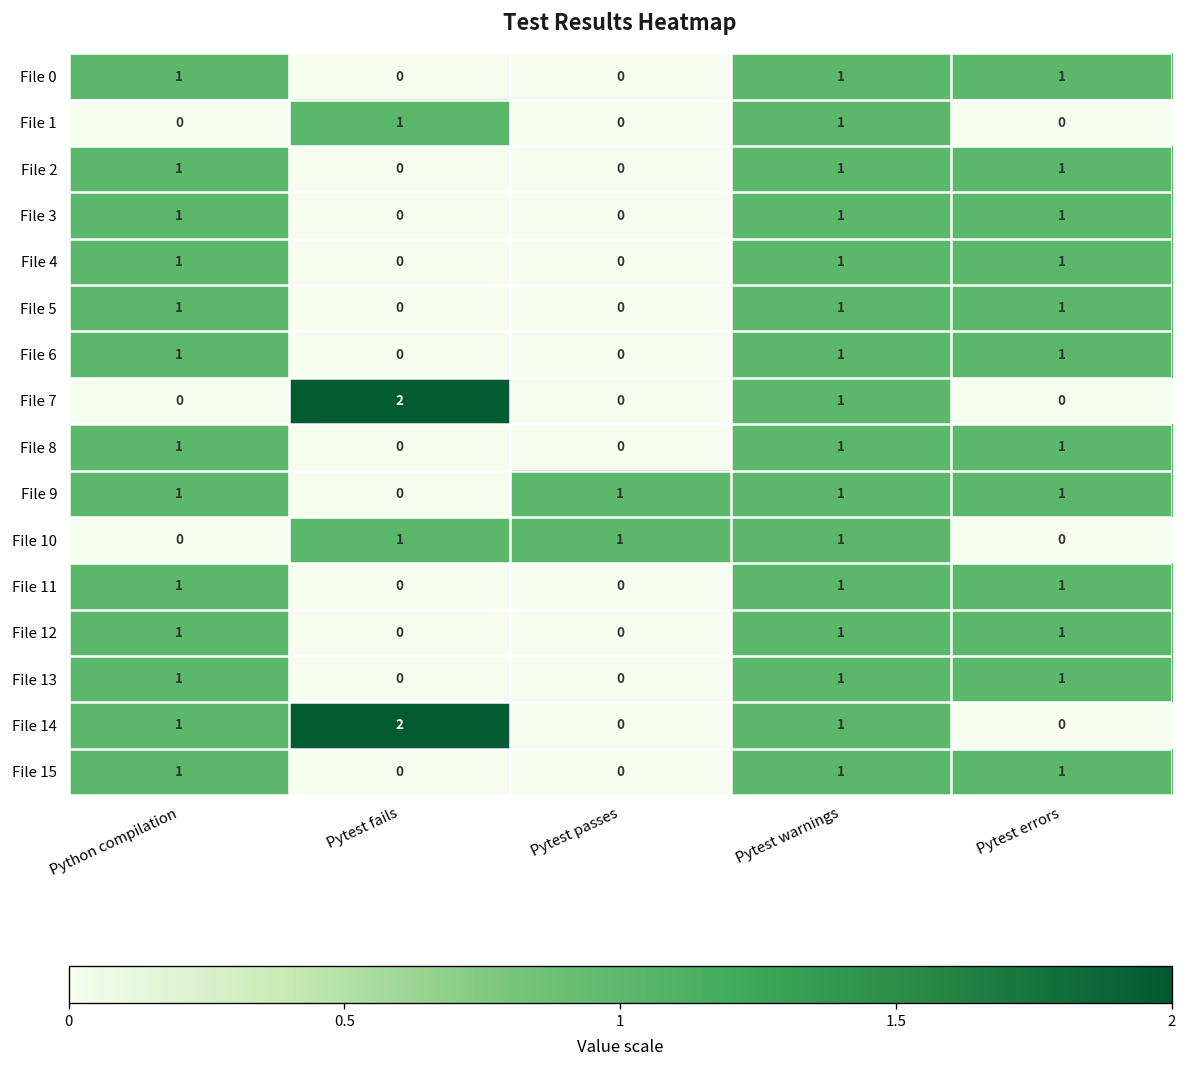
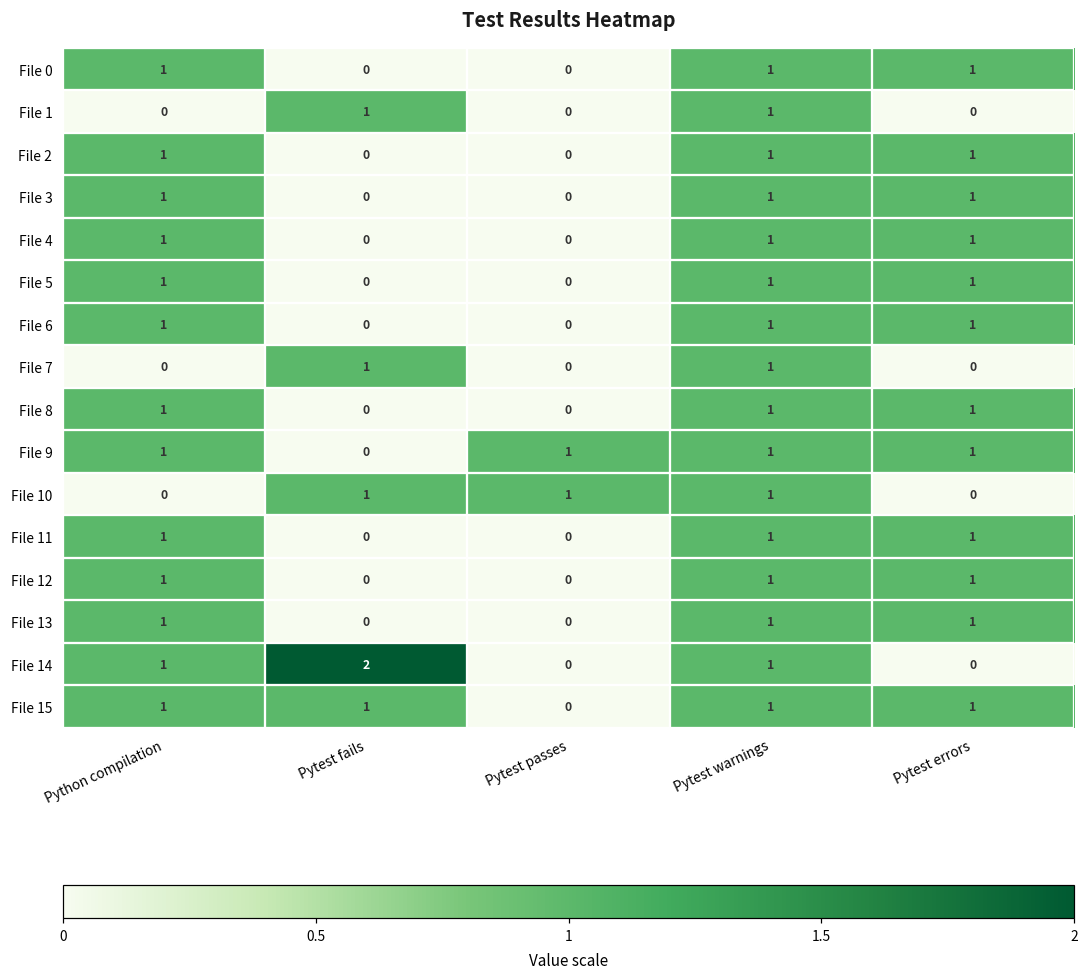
  {
    "File 0": {
      "Python compilation": 1,
      "Pytest fails": 0,
      "Pytest passes": 0,
      "Pytest warnings": 1,
      "Pytest errors": 1
    },
    "File 1": {
      "Python compilation": 0,
      "Pytest fails": 1,
      "Pytest passes": 0,
      "Pytest warnings": 1,
      "Pytest errors": 0
    },
    "File 2": {
      "Python compilation": 1,
      "Pytest fails": 0,
      "Pytest passes": 0,
      "Pytest warnings": 1,
      "Pytest errors": 1
    },
    "File 3": {
      "Python compilation": 1,
      "Pytest fails": 0,
      "Pytest passes": 0,
      "Pytest warnings": 1,
      "Pytest errors": 1
    },
    "File 4": {
      "Python compilation": 1,
      "Pytest fails": 0,
      "Pytest passes": 0,
      "Pytest warnings": 1,
      "Pytest errors": 1
    },
    "File 5": {
      "Python compilation": 1,
      "Pytest fails": 0,
      "Pytest passes": 0,
      "Pytest warnings": 1,
      "Pytest errors": 1
    },
    "File 6": {
      "Python compilation": 1,
      "Pytest fails": 0,
      "Pytest passes": 0,
      "Pytest warnings": 1,
      "Pytest errors": 1
    },
    "File 7": {
      "Python compilation": 0,
-     "Pytest fails": 2,
+     "Pytest fails": 1,
      "Pytest passes": 0,
      "Pytest warnings": 1,
      "Pytest errors": 0
    },
    "File 8": {
      "Python compilation": 1,
      "Pytest fails": 0,
      "Pytest passes": 0,
      "Pytest warnings": 1,
      "Pytest errors": 1
    },
    "File 9": {
      "Python compilation": 1,
      "Pytest fails": 0,
      "Pytest passes": 1,
      "Pytest warnings": 1,
      "Pytest errors": 1
    },
    "File 10": {
      "Python compilation": 0,
      "Pytest fails": 1,
      "Pytest passes": 1,
      "Pytest warnings": 1,
      "Pytest errors": 0
    },
    "File 11": {
      "Python compilation": 1,
      "Pytest fails": 0,
      "Pytest passes": 0,
      "Pytest warnings": 1,
      "Pytest errors": 1
    },
    "File 12": {
      "Python compilation": 1,
      "Pytest fails": 0,
      "Pytest passes": 0,
      "Pytest warnings": 1,
      "Pytest errors": 1
    },
    "File 13": {
      "Python compilation": 1,
      "Pytest fails": 0,
      "Pytest passes": 0,
      "Pytest warnings": 1,
      "Pytest errors": 1
    },
    "File 14": {
      "Python compilation": 1,
      "Pytest fails": 2,
      "Pytest passes": 0,
      "Pytest warnings": 1,
      "Pytest errors": 0
    },
    "File 15": {
      "Python compilation": 1,
-     "Pytest fails": 0,
+     "Pytest fails": 1,
      "Pytest passes": 0,
      "Pytest warnings": 1,
      "Pytest errors": 1
    }
  }
